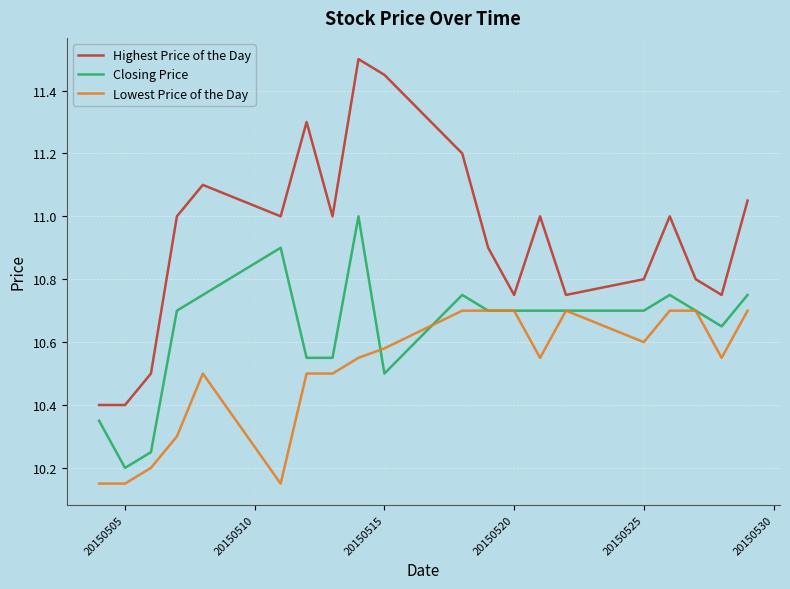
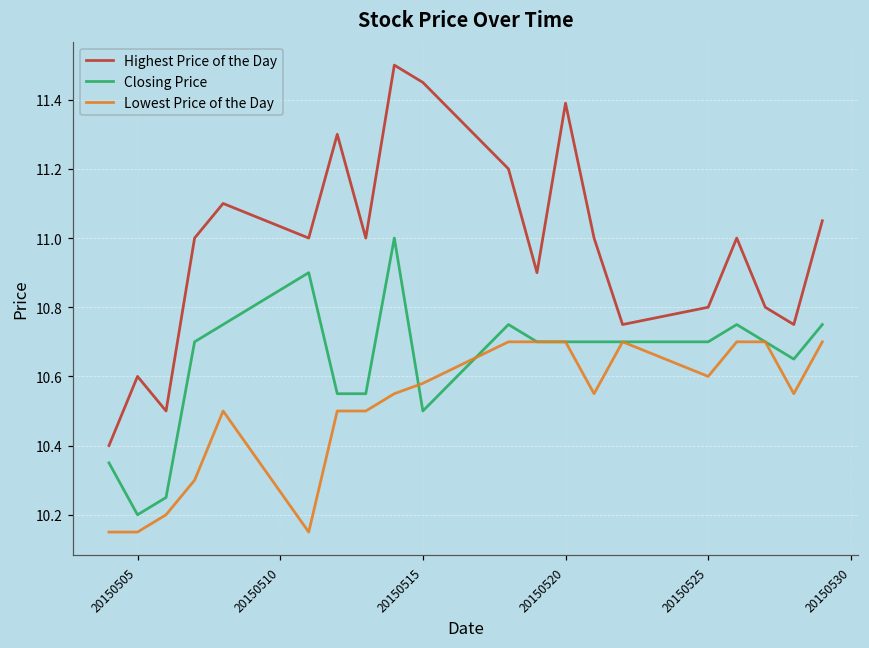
  {
    "Highest Price of the Day": {
-     "20150505": 10.4,
+     "20150505": 10.6,
      "20150515": 11.45,
-     "20150520": 10.75,
+     "20150520": 11.39,
      "20150525": 10.80
    },
    "Closing Price": {
      "20150505": 10.20,
      "20150515": 10.50,
      "20150525": 10.70
    },
    "Lowest Price of the Day": {
      "20150505": 10.15,
      "20150515": 10.58,
      "20150525": 10.60
    }
  }
